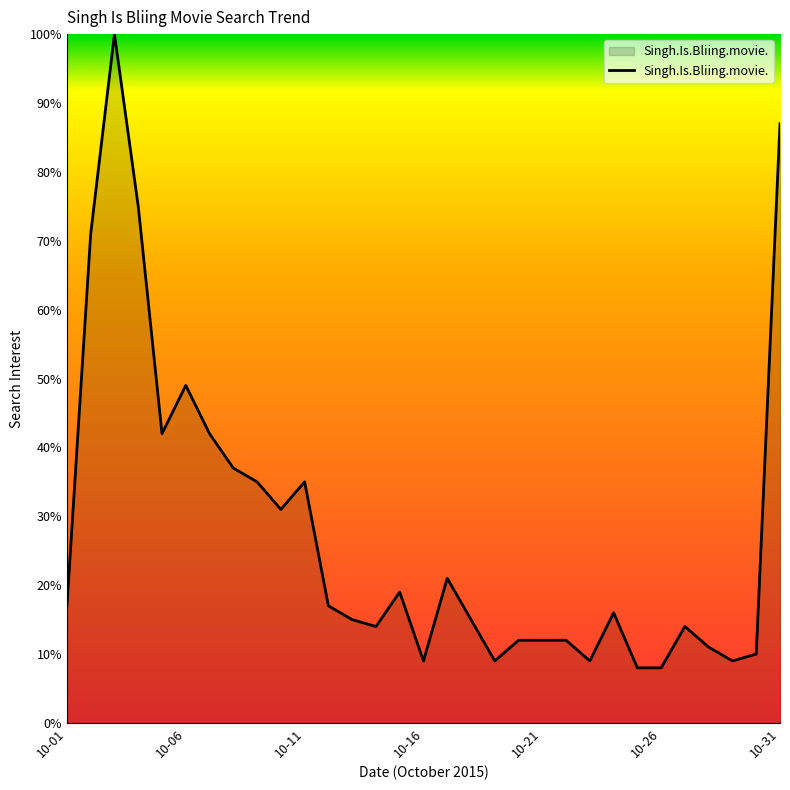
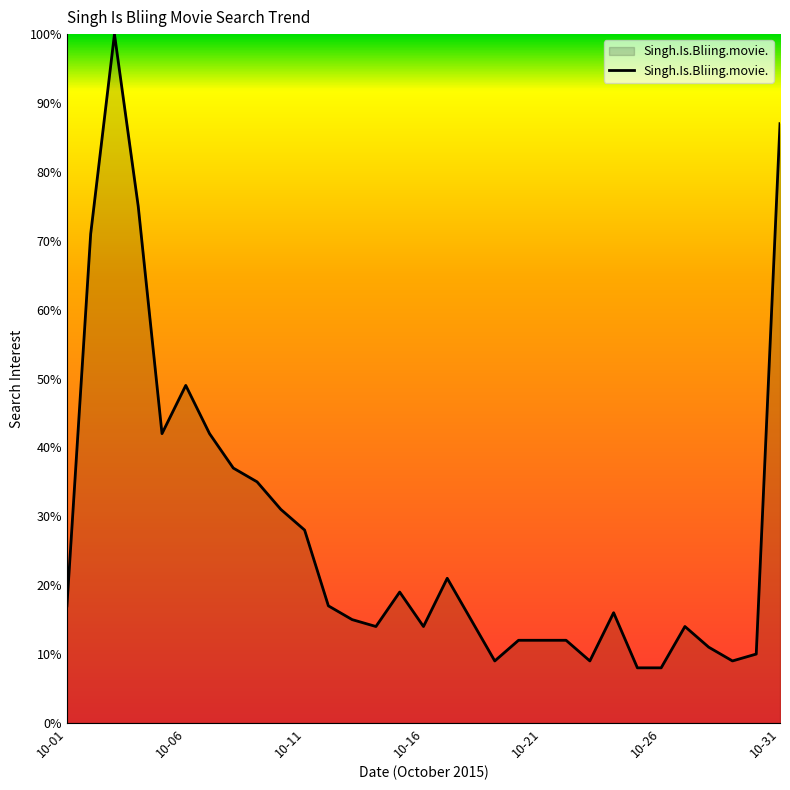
  {
    "10-01": "17%",
    "10-06": "49%",
-   "10-11": "35%",
-   "10-16": "9%",
+   "10-11": "28%",
+   "10-16": "14%",
    "10-21": "12%",
    "10-26": "8%",
    "10-31": "87%"
  }
